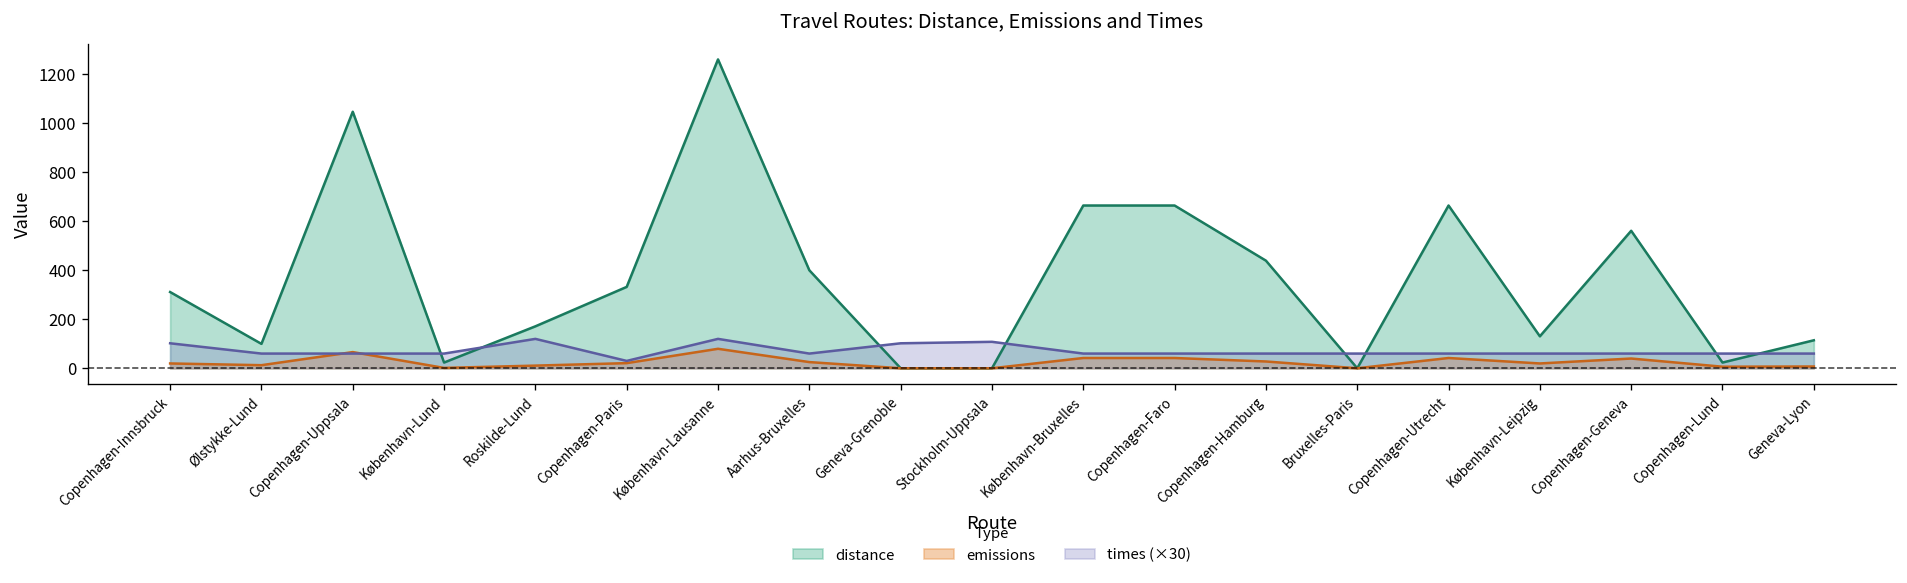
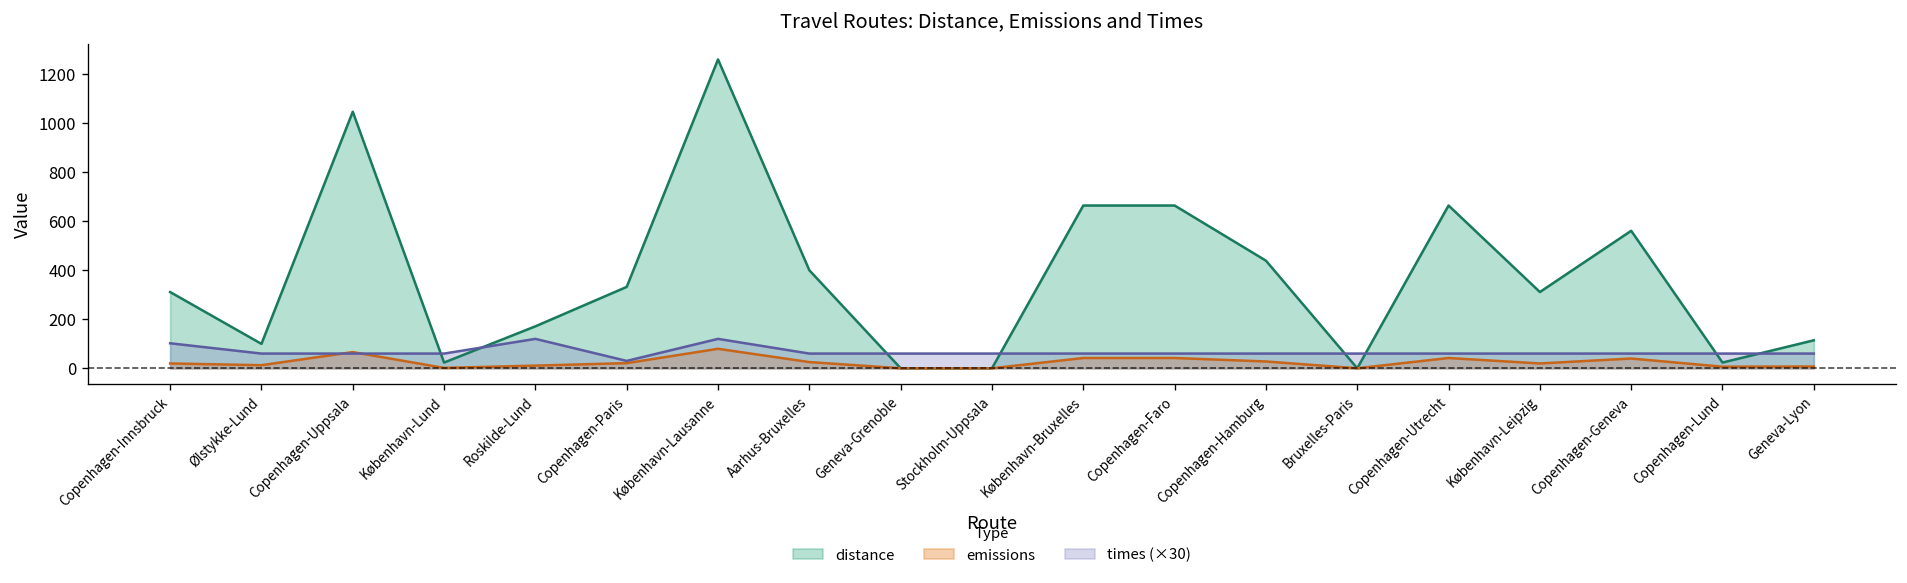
  {
    "distance": {
      "Copenhagen-Innsbruck": 310,
      "Ølstykke-Lund": 100,
      "Copenhagen-Uppsala": 1050,
      "København-Lund": 20,
      "Roskilde-Lund": 170,
      "Copenhagen-Paris": 330,
      "København-Lausanne": 1260,
      "Aarhus-Bruxelles": 400,
      "København-Bruxelles": 660,
      "Copenhagen-Faro": 660,
      "Copenhagen-Hamburg": 440,
      "Copenhagen-Utrecht": 660,
-     "København-Leipzig": 130,
+     "København-Leipzig": 310,
      "Copenhagen-Geneva": 560,
      "Copenhagen-Lund": 20,
      "Geneva-Lyon": 110
    },
    "emissions": {
      "Copenhagen-Innsbruck": 20,
      "Ølstykke-Lund": 10,
      "København-Lund": 0,
      "Roskilde-Lund": 10,
      "København-Lausanne": 80,
      "Aarhus-Bruxelles": 30,
      "København-Bruxelles": 40,
      "Copenhagen-Faro": 40,
      "Copenhagen-Hamburg": 30,
      "Copenhagen-Utrecht": 40,
      "København-Leipzig": 20,
      "Copenhagen-Geneva": 40,
      "Copenhagen-Lund": 10,
      "Geneva-Lyon": 10
    },
    "times (×30)": {
      "Copenhagen-Innsbruck": 100,
      "Ølstykke-Lund": 60,
      "København-Lund": 60,
      "Roskilde-Lund": 120,
      "København-Lausanne": 120,
      "Aarhus-Bruxelles": 60,
-     "Geneva-Grenoble": 100,
-     "Stockholm-Uppsala": 110,
+     "Geneva-Grenoble": 60,
+     "Stockholm-Uppsala": 60,
      "København-Bruxelles": 60,
      "Copenhagen-Faro": 60,
      "Copenhagen-Hamburg": 60,
      "Bruxelles-Paris": 60,
      "Copenhagen-Utrecht": 60,
      "København-Leipzig": 60,
      "Copenhagen-Geneva": 60,
      "Copenhagen-Lund": 60,
      "Geneva-Lyon": 60
    }
  }
